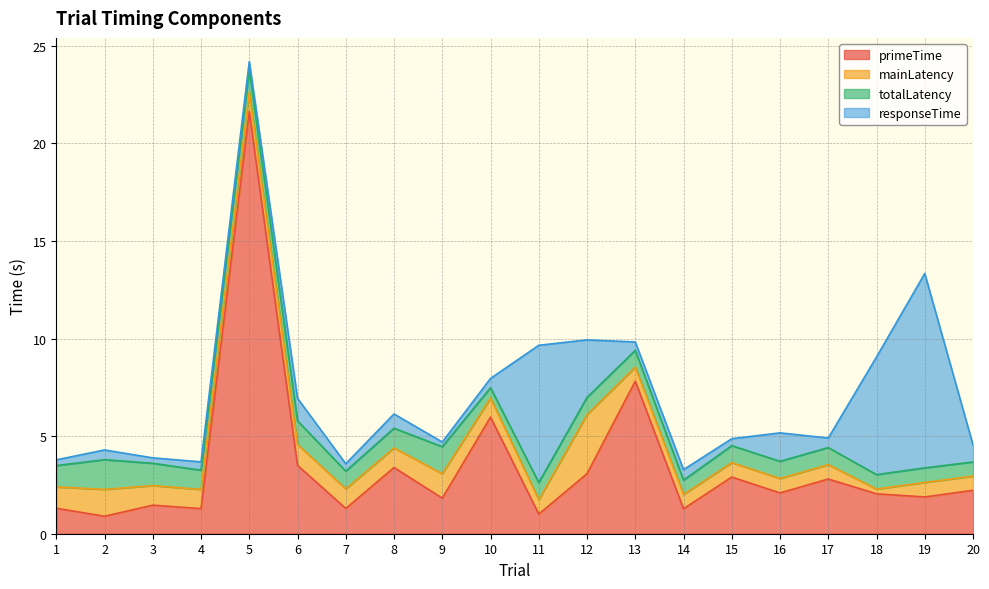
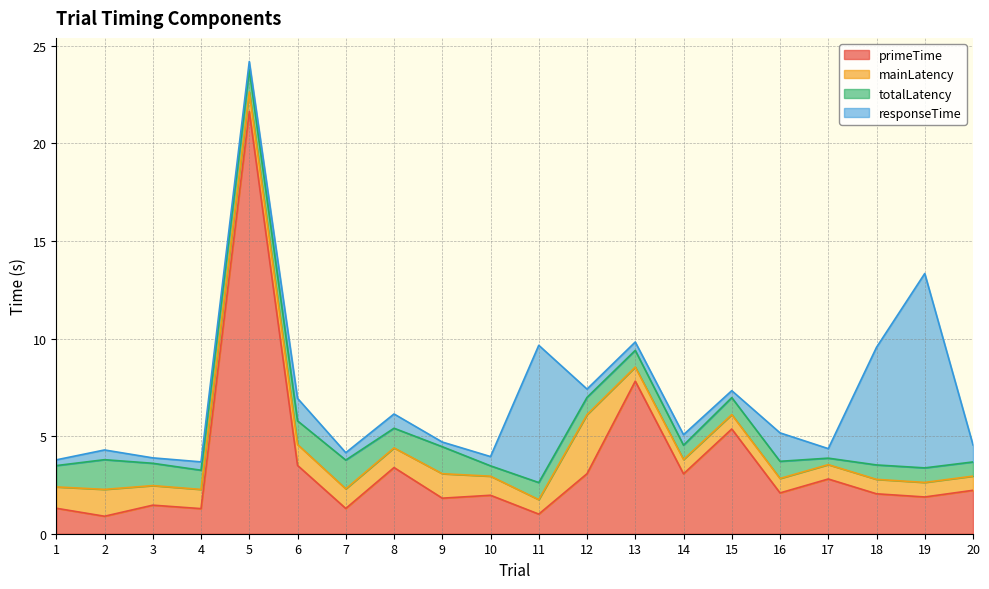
  {
    "primeTime": {
      "1": 1.3,
      "2": 0.9,
      "3": 1.5,
      "4": 1.3,
      "5": 21.6,
      "6": 3.5,
      "7": 1.3,
      "8": 3.4,
      "9": 1.8,
-     "10": 6.0,
+     "10": 2.0,
      "11": 1.0,
      "12": 3.1,
      "13": 7.8,
-     "14": 1.3,
-     "15": 2.9,
+     "14": 3.1,
+     "15": 5.4,
      "16": 2.1,
      "17": 2.8,
      "18": 2.0,
      "19": 1.9,
      "20": 2.2
    },
    "mainLatency": {
      "1": 1.1,
      "2": 1.4,
      "3": 1.0,
      "4": 1.0,
      "5": 1.0,
      "6": 1.1,
      "7": 1.0,
      "8": 1.0,
      "9": 1.3,
      "10": 1.0,
      "11": 0.7,
      "12": 3.0,
      "13": 0.7,
      "14": 0.7,
      "15": 0.7,
      "16": 0.7,
      "17": 0.7,
-     "18": 0.2,
+     "18": 0.7,
      "19": 0.7,
      "20": 0.7
    },
    "totalLatency": {
      "1": 1.1,
      "2": 1.5,
      "3": 1.1,
      "4": 1.0,
      "5": 1.1,
      "6": 1.2,
-     "7": 0.9,
+     "7": 1.5,
      "8": 1.0,
      "9": 1.4,
      "10": 0.5,
      "11": 0.9,
      "12": 0.9,
      "13": 0.9,
      "14": 0.7,
      "15": 0.9,
      "16": 0.9,
-     "17": 0.9,
+     "17": 0.3,
      "18": 0.7,
      "19": 0.7,
      "20": 0.7
    },
    "responseTime": {
      "1": 0.3,
      "2": 0.5,
      "3": 0.3,
      "4": 0.4,
      "5": 0.4,
      "6": 1.2,
      "7": 0.4,
      "8": 0.7,
      "9": 0.2,
      "10": 0.5,
      "11": 7.0,
-     "12": 2.9,
+     "12": 0.4,
      "13": 0.4,
      "14": 0.5,
      "15": 0.4,
      "16": 1.5,
      "17": 0.5,
      "18": 6.0,
      "19": 10.0,
      "20": 0.9
    }
  }
